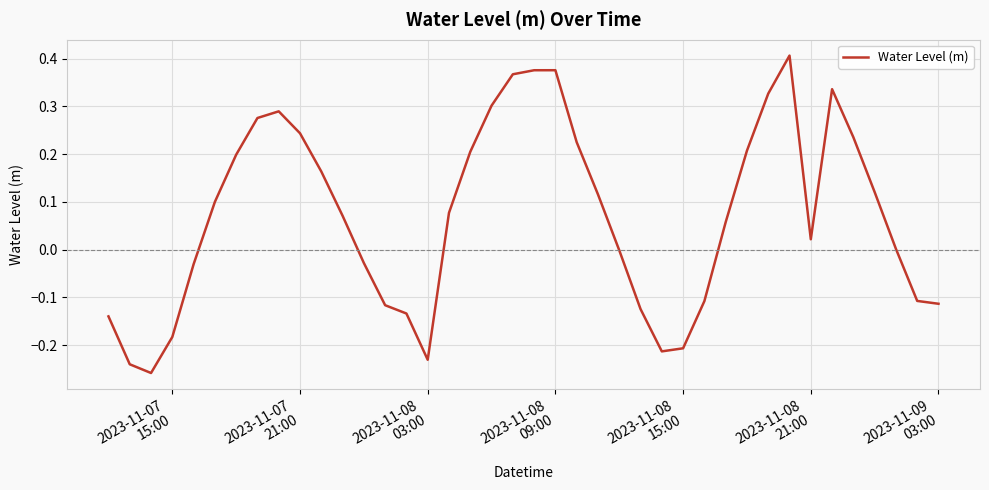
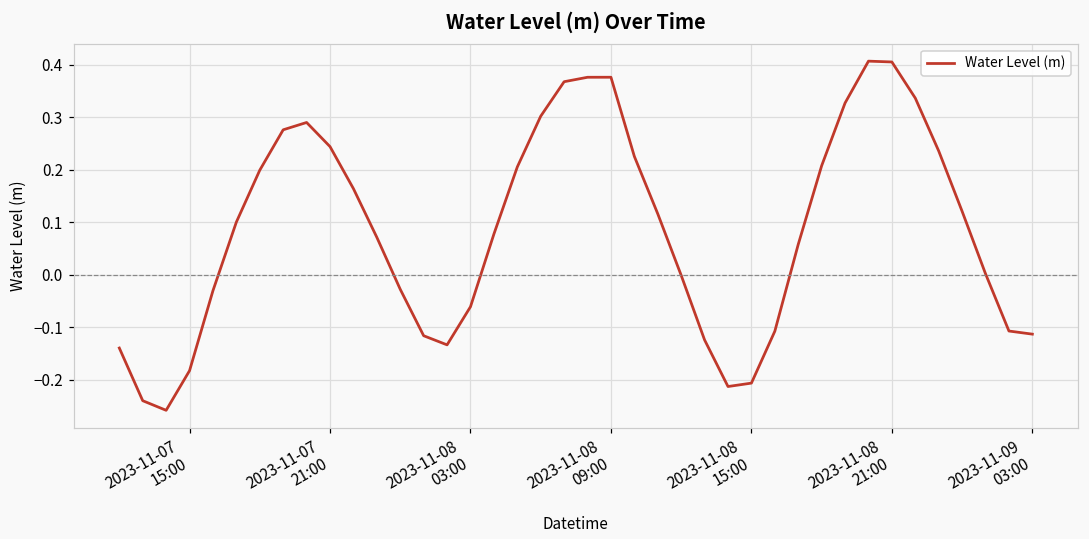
  {
    "2023-11-07 15:00": -0.18,
    "2023-11-07 21:00": 0.24,
-   "2023-11-08 03:00": -0.23,
+   "2023-11-08 03:00": -0.06,
    "2023-11-08 09:00": 0.38,
    "2023-11-08 15:00": -0.21,
-   "2023-11-08 21:00": 0.02,
+   "2023-11-08 21:00": 0.40,
    "2023-11-09 03:00": -0.11
  }
